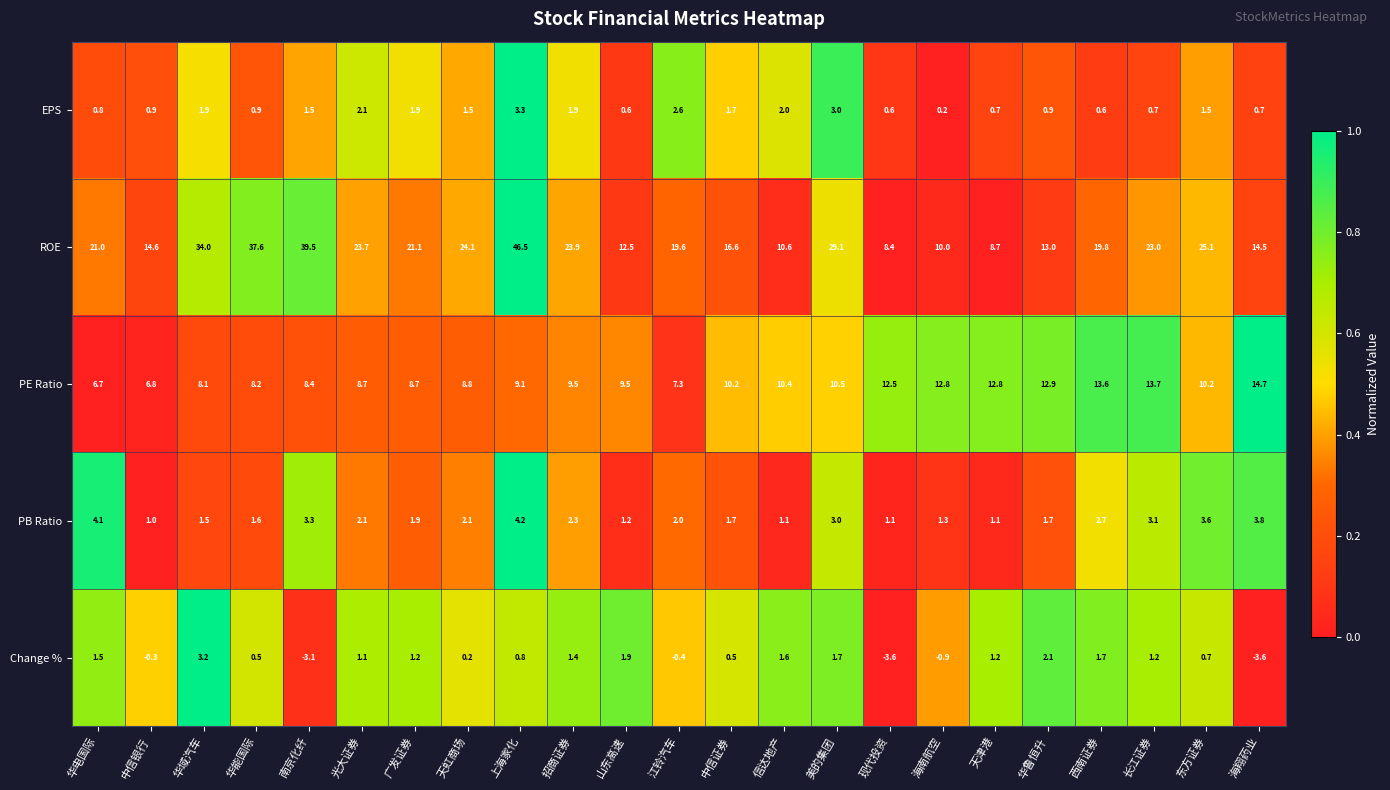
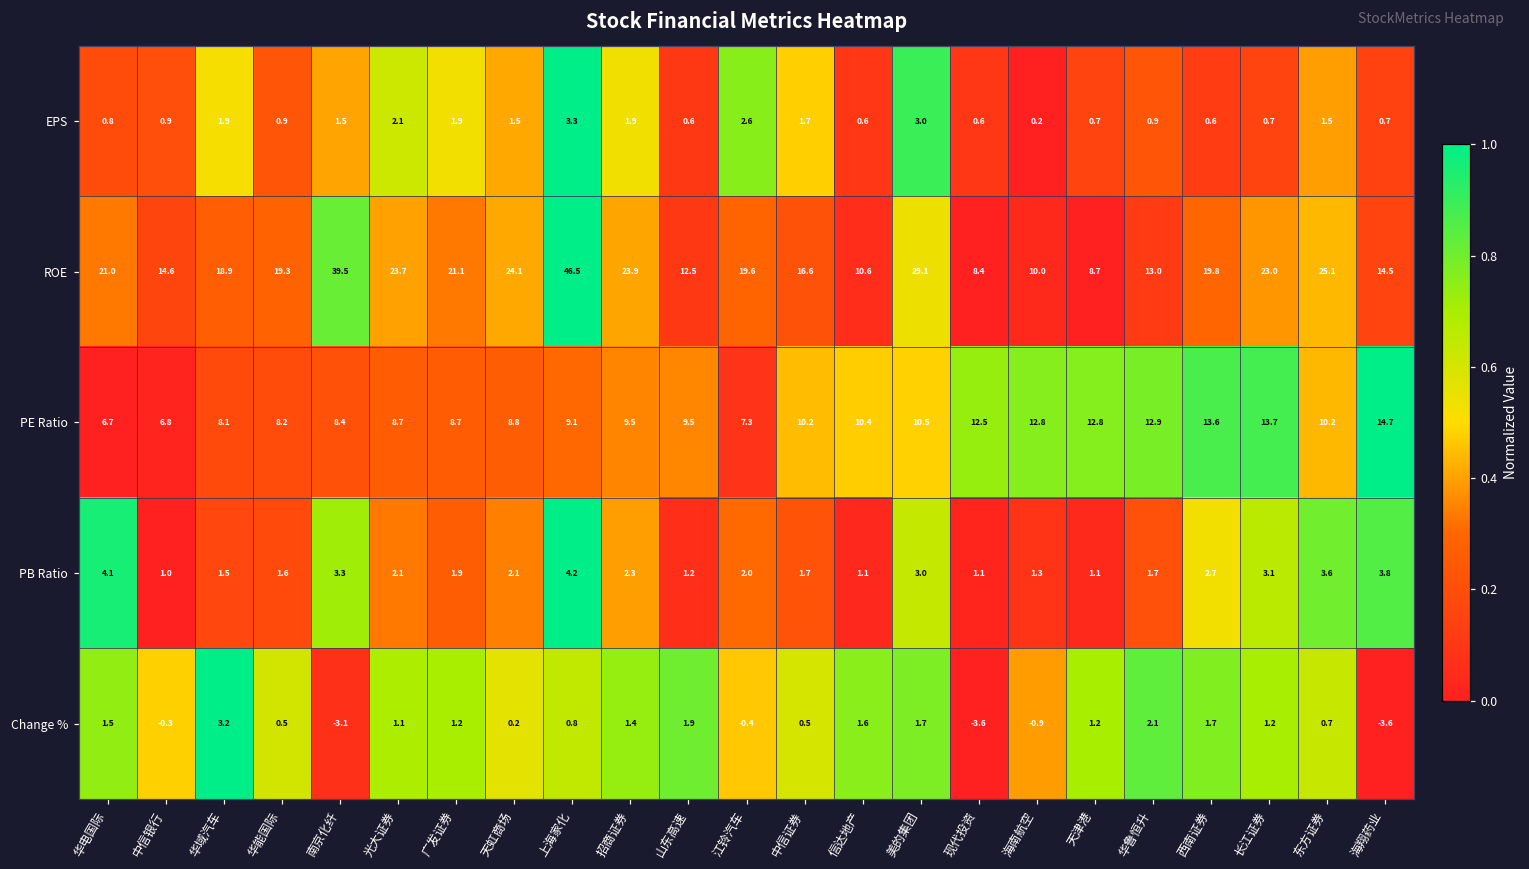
  {
    "EPS": {
      "华电国际": 0.8,
      "中信银行": 0.9,
      "华域汽车": 1.9,
      "华能国际": 0.9,
      "南京化纤": 1.5,
      "光大证券": 2.1,
      "广发证券": 1.9,
      "天虹商场": 1.5,
      "上海家化": 3.3,
      "招商证券": 1.9,
      "山东高速": 0.6,
      "江铃汽车": 2.6,
      "中信证券": 1.7,
-     "信达地产": 2.0,
+     "信达地产": 0.6,
      "美的集团": 3.0,
      "现代投资": 0.6,
      "海南航空": 0.2,
      "天津港": 0.7,
      "华鲁恒升": 0.9,
      "西南证券": 0.6,
      "长江证券": 0.7,
      "东方证券": 1.5,
      "海翔药业": 0.7
    },
    "ROE": {
      "华电国际": 21.0,
      "中信银行": 14.6,
-     "华域汽车": 34.0,
-     "华能国际": 37.6,
+     "华域汽车": 18.9,
+     "华能国际": 19.3,
      "南京化纤": 39.5,
      "光大证券": 23.7,
      "广发证券": 21.1,
      "天虹商场": 24.1,
      "上海家化": 46.5,
      "招商证券": 23.9,
      "山东高速": 12.5,
      "江铃汽车": 19.6,
      "中信证券": 16.6,
      "信达地产": 10.6,
      "美的集团": 29.1,
      "现代投资": 8.4,
      "海南航空": 10.0,
      "天津港": 8.7,
      "华鲁恒升": 13.0,
      "西南证券": 19.8,
      "长江证券": 23.0,
      "东方证券": 25.1,
      "海翔药业": 14.5
    },
    "PE Ratio": {
      "华电国际": 6.7,
      "中信银行": 6.8,
      "华域汽车": 8.1,
      "华能国际": 8.2,
      "南京化纤": 8.4,
      "光大证券": 8.7,
      "广发证券": 8.7,
      "天虹商场": 8.8,
      "上海家化": 9.1,
      "招商证券": 9.5,
      "山东高速": 9.5,
      "江铃汽车": 7.3,
      "中信证券": 10.2,
      "信达地产": 10.4,
      "美的集团": 10.5,
      "现代投资": 12.5,
      "海南航空": 12.8,
      "天津港": 12.8,
      "华鲁恒升": 12.9,
      "西南证券": 13.6,
      "长江证券": 13.7,
      "东方证券": 10.2,
      "海翔药业": 14.7
    },
    "PB Ratio": {
      "华电国际": 4.1,
      "中信银行": 1.0,
      "华域汽车": 1.5,
      "华能国际": 1.6,
      "南京化纤": 3.3,
      "光大证券": 2.1,
      "广发证券": 1.9,
      "天虹商场": 2.1,
      "上海家化": 4.2,
      "招商证券": 2.3,
      "山东高速": 1.2,
      "江铃汽车": 2.0,
      "中信证券": 1.7,
      "信达地产": 1.1,
      "美的集团": 3.0,
      "现代投资": 1.1,
      "海南航空": 1.3,
      "天津港": 1.1,
      "华鲁恒升": 1.7,
      "西南证券": 2.7,
      "长江证券": 3.1,
      "东方证券": 3.6,
      "海翔药业": 3.8
    },
    "Change %": {
      "华电国际": 1.5,
      "中信银行": -0.3,
      "华域汽车": 3.2,
      "华能国际": 0.5,
      "南京化纤": -3.1,
      "光大证券": 1.1,
      "广发证券": 1.2,
      "天虹商场": 0.2,
      "上海家化": 0.8,
      "招商证券": 1.4,
      "山东高速": 1.9,
      "江铃汽车": -0.4,
      "中信证券": 0.5,
      "信达地产": 1.6,
      "美的集团": 1.7,
      "现代投资": -3.6,
      "海南航空": -0.9,
      "天津港": 1.2,
      "华鲁恒升": 2.1,
      "西南证券": 1.7,
      "长江证券": 1.2,
      "东方证券": 0.7,
      "海翔药业": -3.6
    }
  }
